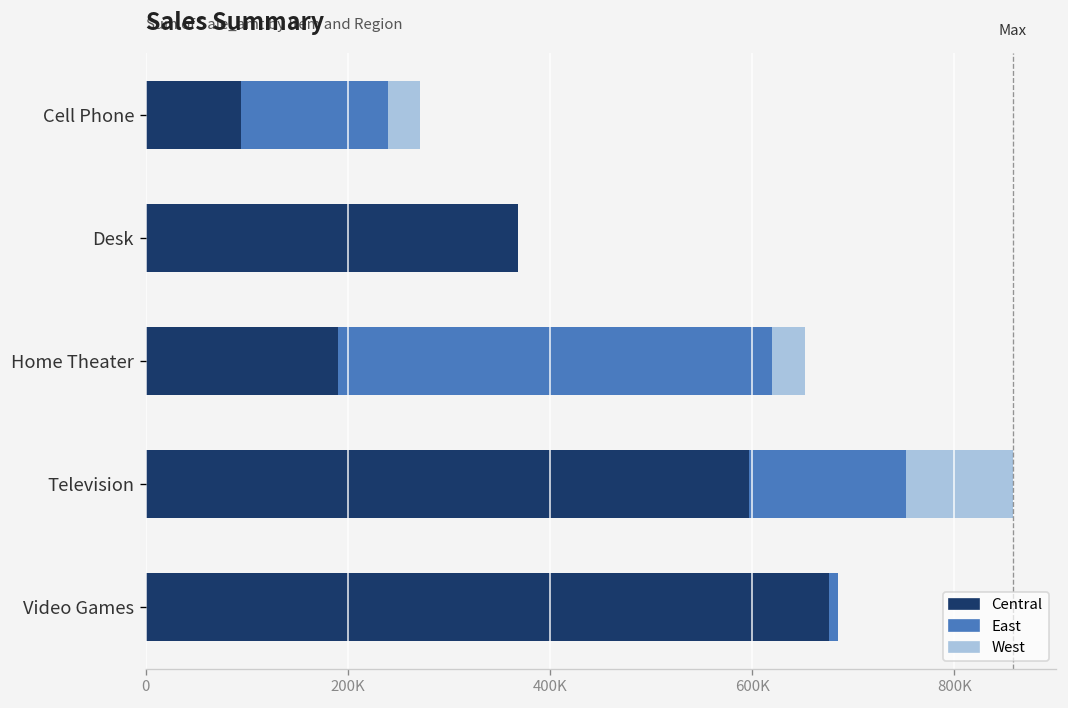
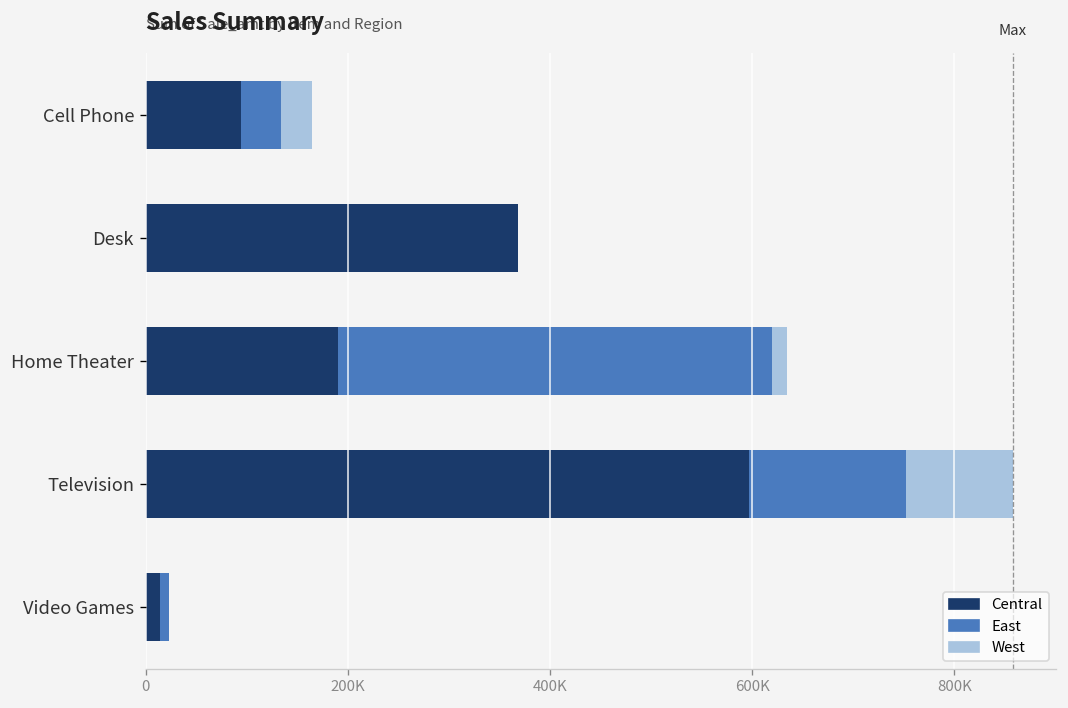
  {
    "Central": {
      "Cell Phone": 90000,
      "Desk": 370000,
      "Home Theater": 190000,
      "Television": 600000,
-     "Video Games": 680000
+     "Video Games": 10000
    },
    "East": {
-     "Cell Phone": 150000,
+     "Cell Phone": 40000,
      "Desk": 0,
      "Home Theater": 430000,
      "Television": 160000,
      "Video Games": 10000
    },
    "West": {
      "Cell Phone": 30000,
-     "Home Theater": 30000,
+     "Home Theater": 10000,
      "Television": 110000,
      "Video Games": 0
    }
  }
